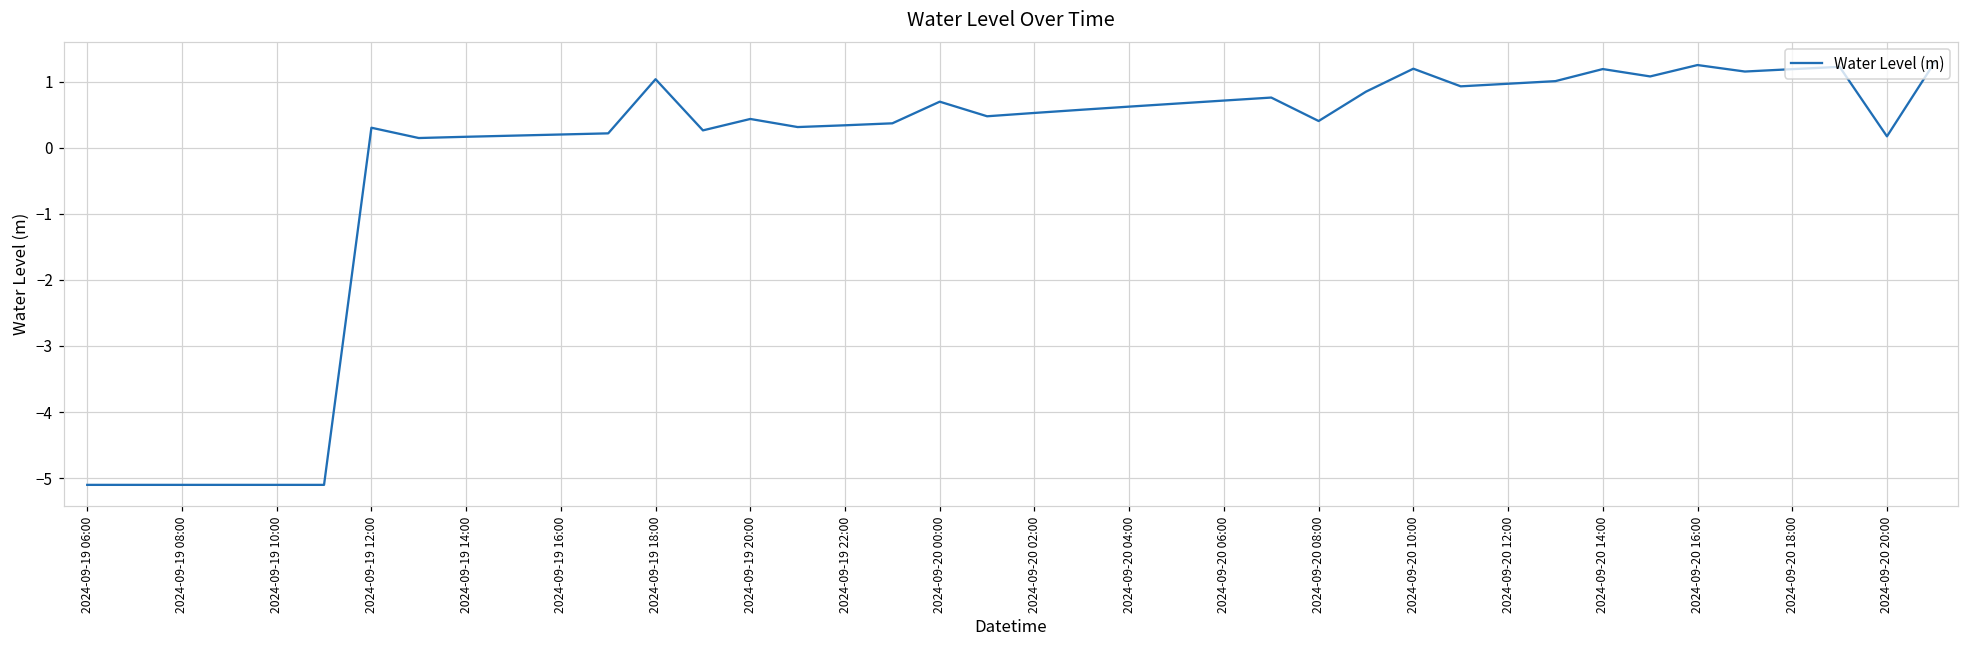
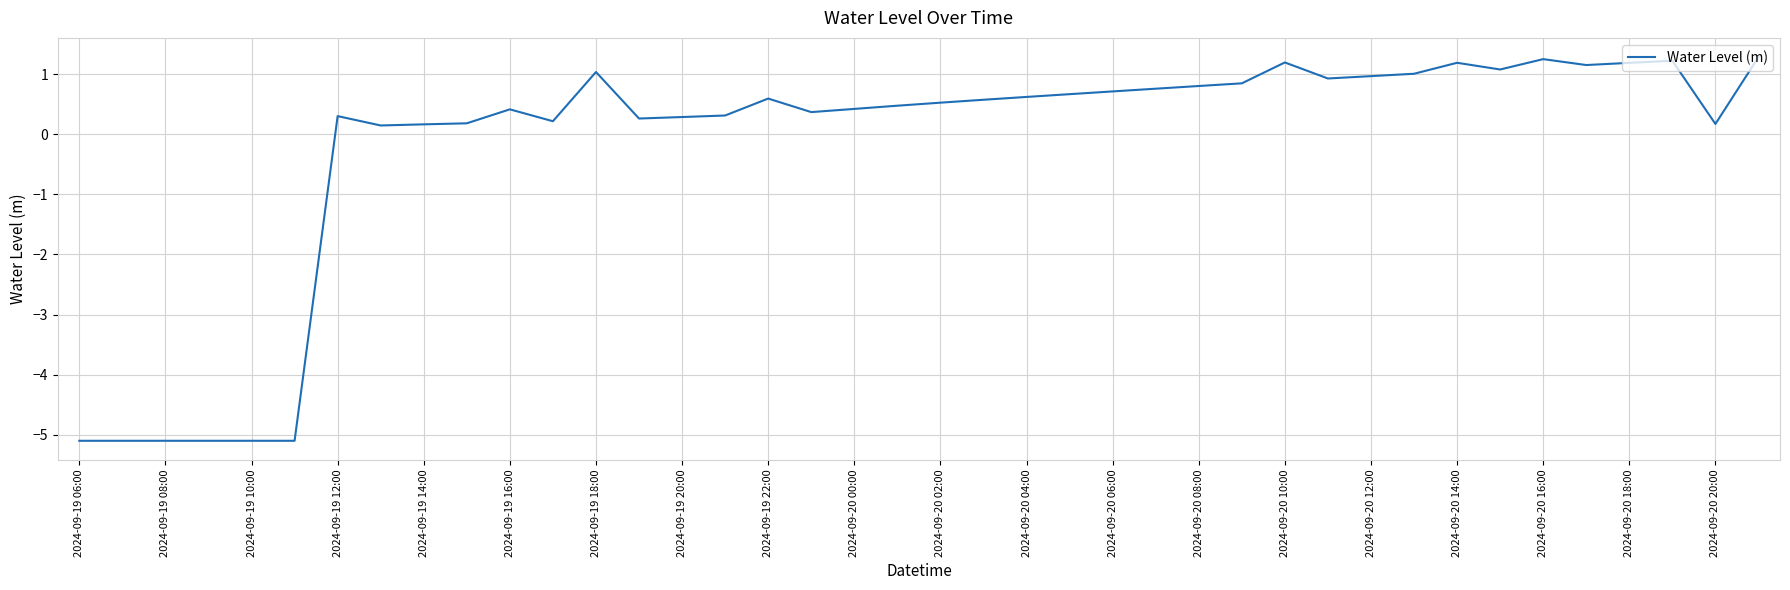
  {
    "2024-09-19 06:00": -5.1,
    "2024-09-19 08:00": -5.1,
    "2024-09-19 10:00": -5.1,
    "2024-09-19 12:00": 0.3,
    "2024-09-19 14:00": 0.2,
-   "2024-09-19 16:00": 0.2,
+   "2024-09-19 16:00": 0.4,
    "2024-09-19 18:00": 1.0,
-   "2024-09-19 20:00": 0.4,
-   "2024-09-19 22:00": 0.3,
-   "2024-09-20 00:00": 0.7,
+   "2024-09-19 20:00": 0.3,
+   "2024-09-19 22:00": 0.6,
+   "2024-09-20 00:00": 0.4,
    "2024-09-20 02:00": 0.5,
    "2024-09-20 04:00": 0.6,
    "2024-09-20 06:00": 0.7,
-   "2024-09-20 08:00": 0.4,
+   "2024-09-20 08:00": 0.8,
    "2024-09-20 10:00": 1.2,
    "2024-09-20 12:00": 1.0,
    "2024-09-20 14:00": 1.2,
    "2024-09-20 16:00": 1.2,
    "2024-09-20 20:00": 0.2
  }
